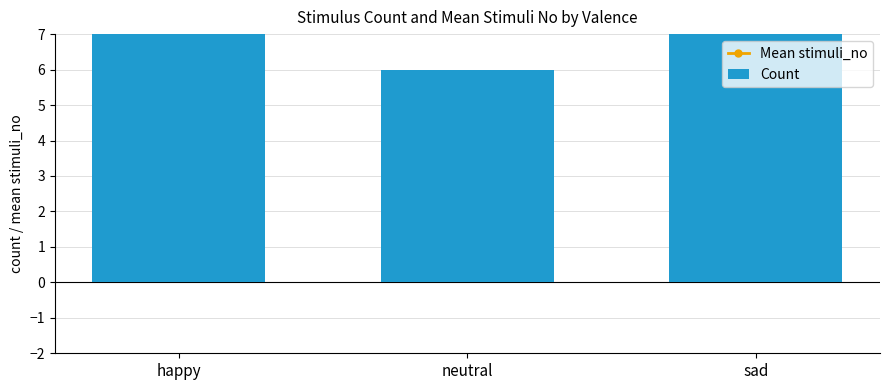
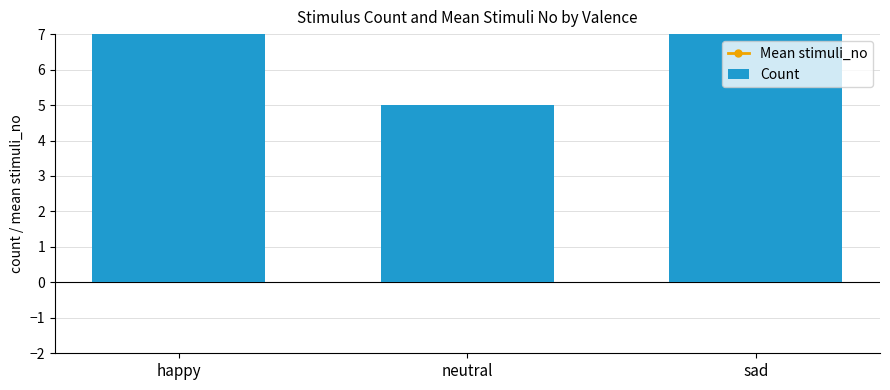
  {
    "Count": {
      "happy": 7,
-     "neutral": 6,
+     "neutral": 5,
      "sad": 7
    }
  }
